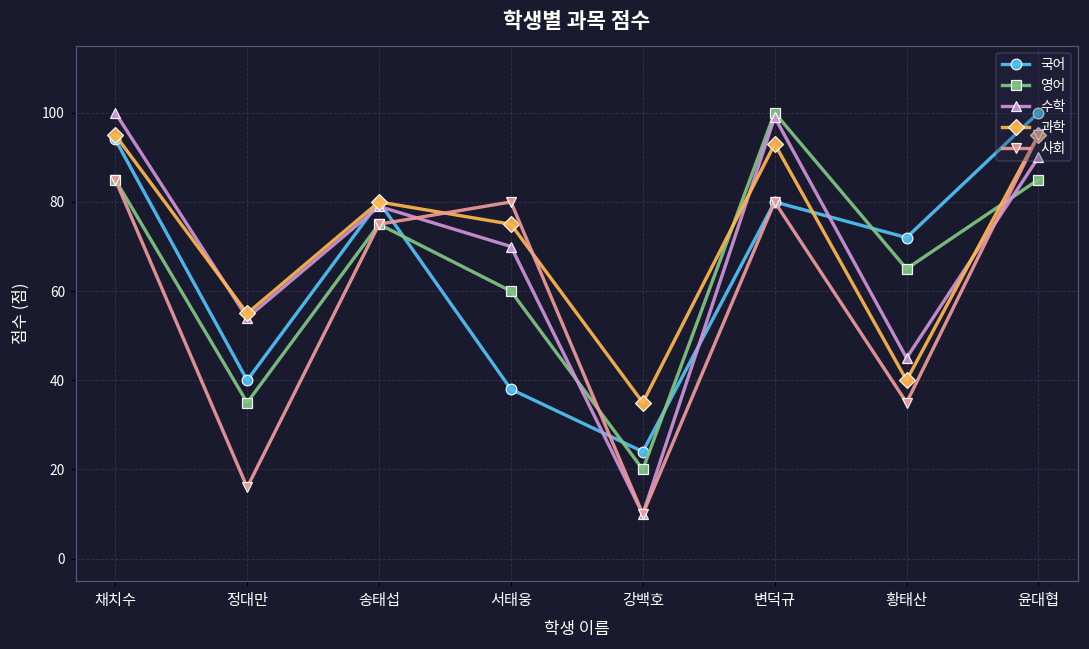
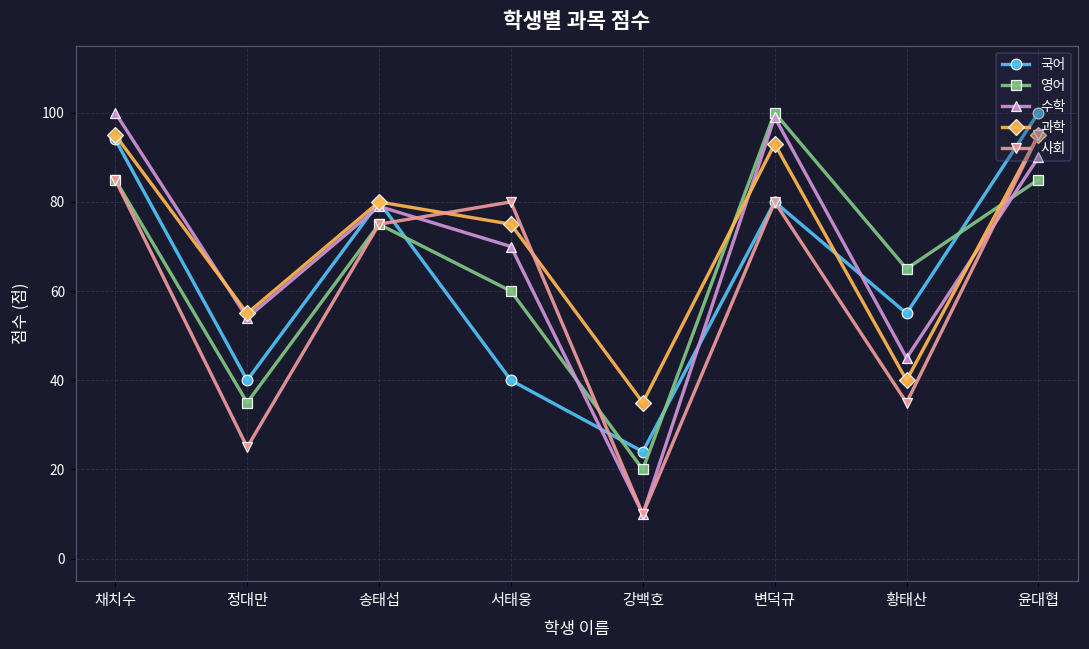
  {
    "국어": {
      "채치수": 94,
      "정대만": 40,
-     "서태웅": 38,
+     "서태웅": 40,
      "강백호": 24,
-     "황태산": 72
+     "황태산": 55
    },
    "영어": {
      "정대만": 35,
      "서태웅": 60,
      "강백호": 20,
      "변덕규": 100,
      "황태산": 65,
      "윤대협": 85
    },
    "수학": {
      "채치수": 100,
      "정대만": 54,
      "송태섭": 79,
      "서태웅": 70,
      "변덕규": 99,
      "황태산": 45
    },
    "과학": {
      "채치수": 95,
      "정대만": 55,
      "서태웅": 75,
      "강백호": 35,
      "변덕규": 93,
      "황태산": 40
    },
    "사회": {
-     "정대만": 16,
+     "정대만": 25,
      "서태웅": 80,
      "황태산": 35
    }
  }
